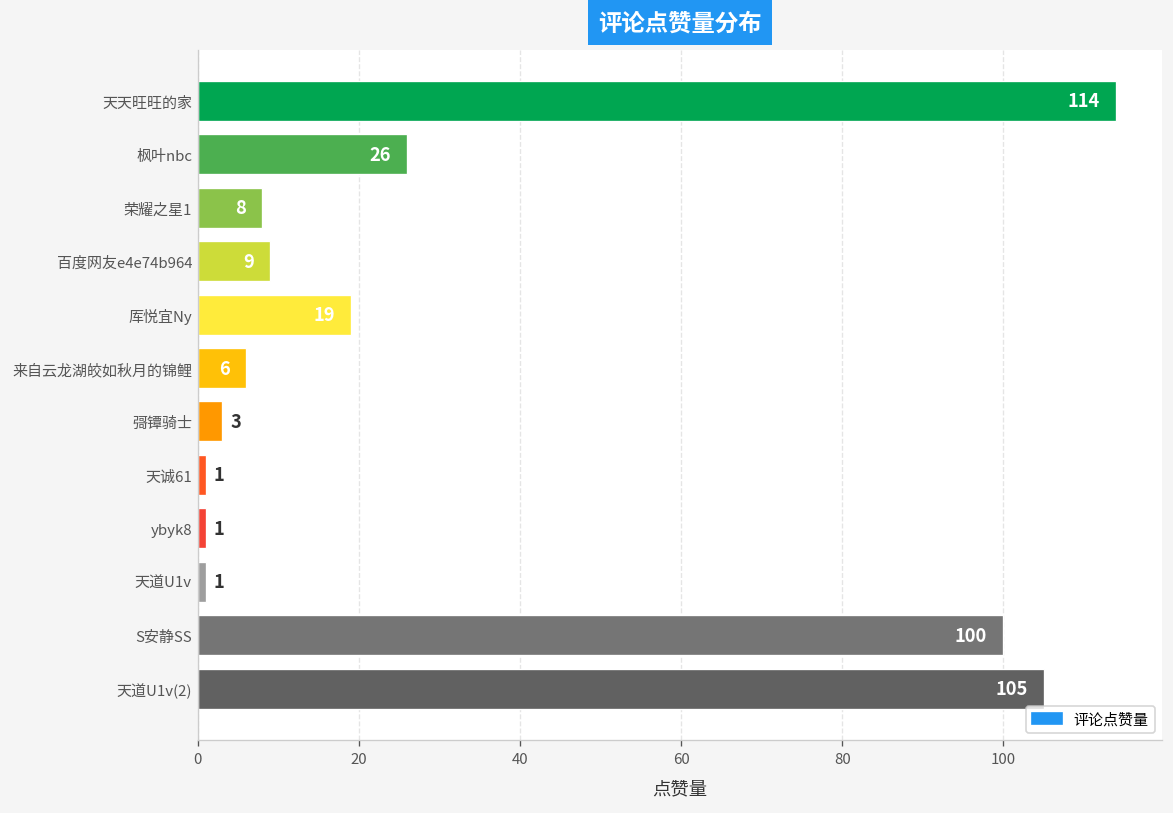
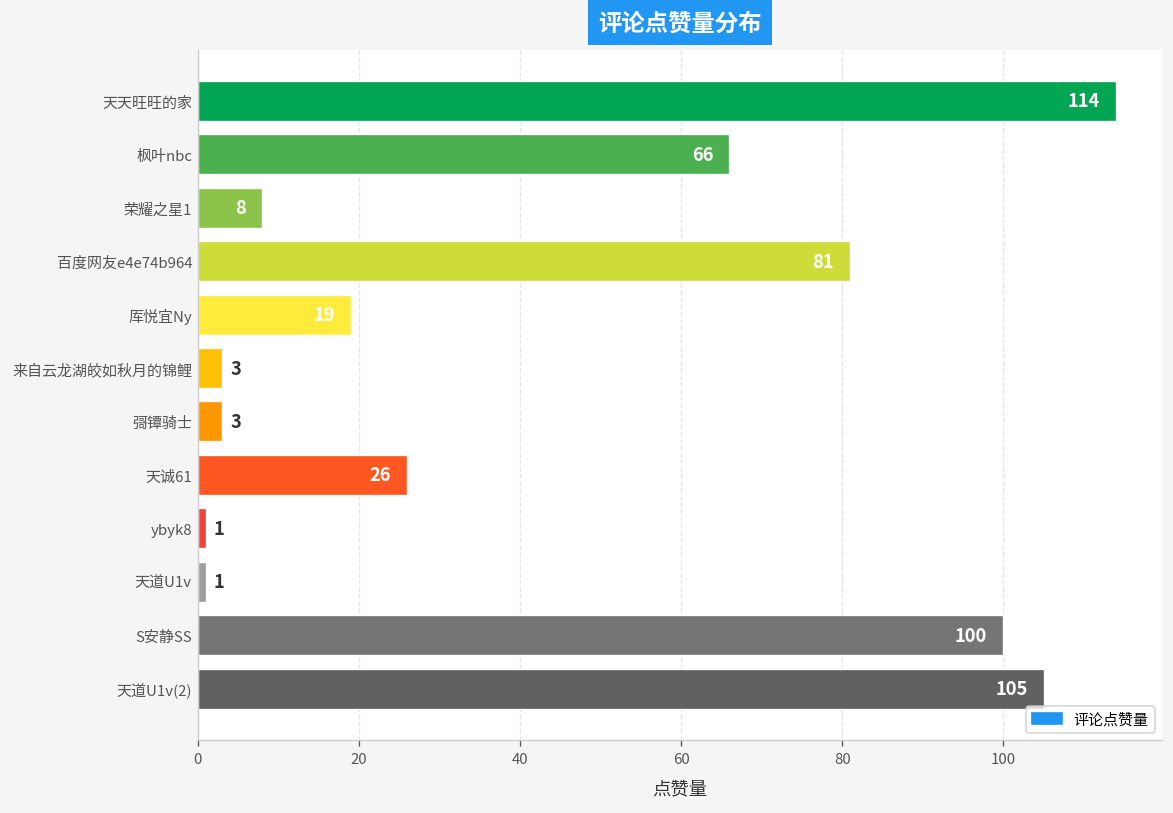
  {
    "天天旺旺的家": 114,
-   "枫叶nbc": 26,
+   "枫叶nbc": 66,
    "荣耀之星1": 8,
-   "百度网友e4e74b964": 9,
+   "百度网友e4e74b964": 81,
    "厍悦宜Ny": 19,
-   "来自云龙湖皎如秋月的锦鲤": 6,
+   "来自云龙湖皎如秋月的锦鲤": 3,
    "彁镡骑士": 3,
-   "天诚61": 1,
+   "天诚61": 26,
    "ybyk8": 1,
    "天道U1v": 1,
    "S安静SS": 100,
    "天道U1v(2)": 105
  }
